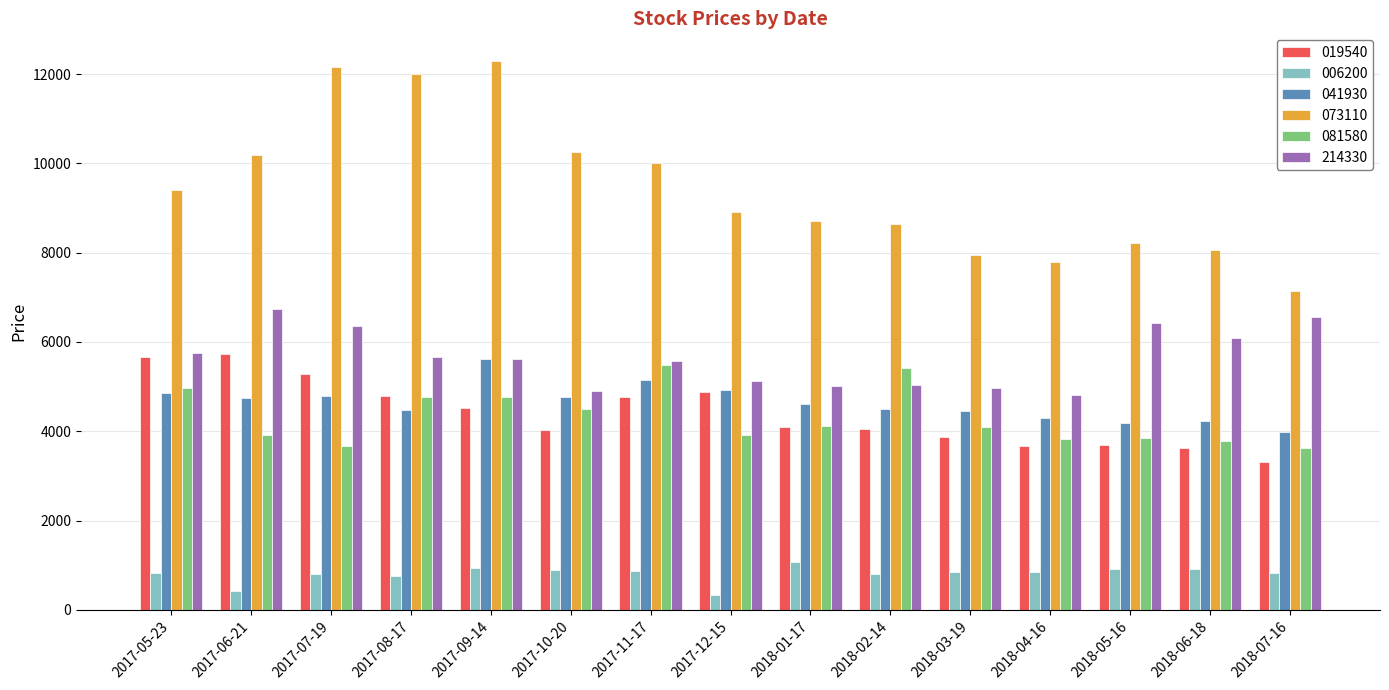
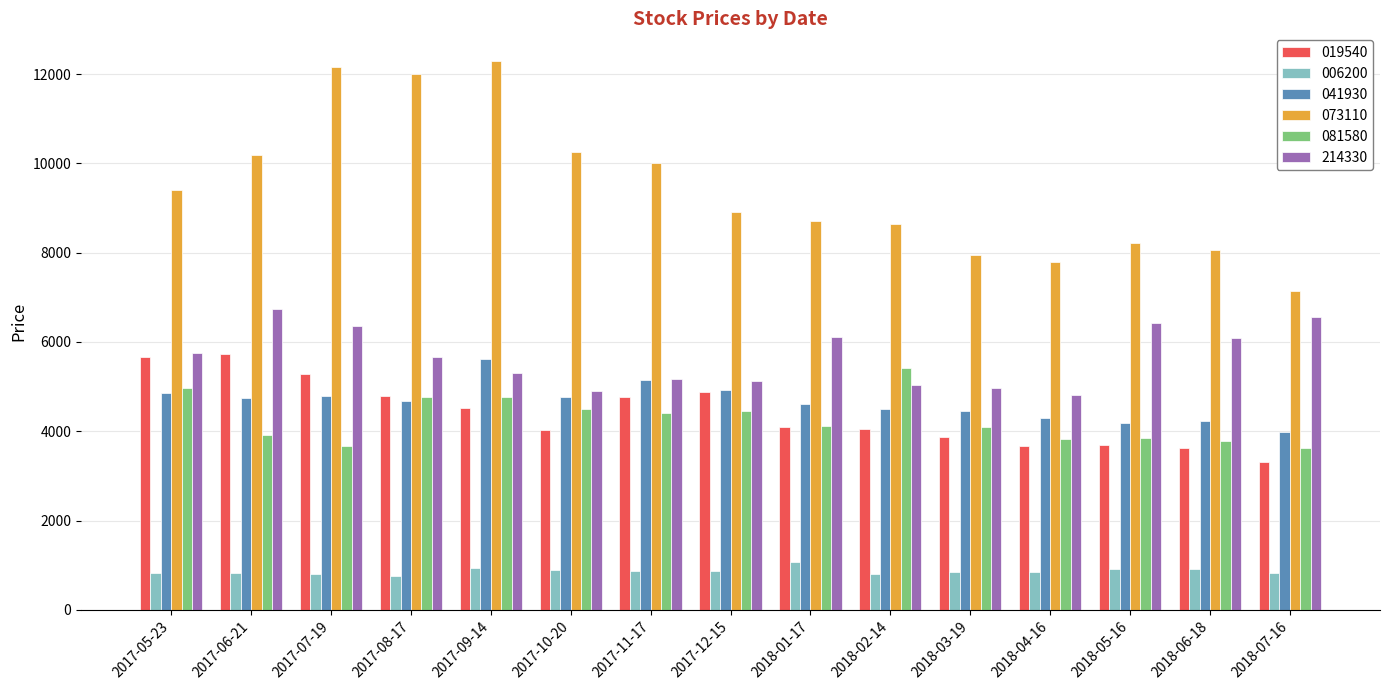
  {
    "019540": {
      "2017-05-23": 5700,
      "2017-06-21": 5700,
      "2017-07-19": 5300,
      "2017-08-17": 4800,
      "2017-09-14": 4500,
      "2017-10-20": 4000,
      "2017-11-17": 4800,
      "2017-12-15": 4900,
      "2018-01-17": 4100,
      "2018-02-14": 4100,
      "2018-03-19": 3900,
      "2018-04-16": 3700,
      "2018-05-16": 3700,
      "2018-06-18": 3600,
      "2018-07-16": 3300
    },
    "006200": {
      "2017-05-23": 800,
-     "2017-06-21": 400,
+     "2017-06-21": 800,
      "2017-07-19": 800,
      "2017-08-17": 800,
      "2017-09-14": 900,
      "2017-10-20": 900,
      "2017-11-17": 900,
-     "2017-12-15": 300,
+     "2017-12-15": 900,
      "2018-01-17": 1100,
      "2018-02-14": 800,
      "2018-03-19": 800,
      "2018-04-16": 800,
      "2018-05-16": 900,
      "2018-06-18": 900,
      "2018-07-16": 800
    },
    "041930": {
      "2017-05-23": 4900,
      "2017-06-21": 4700,
      "2017-07-19": 4800,
-     "2017-08-17": 4500,
+     "2017-08-17": 4700,
      "2017-09-14": 5600,
      "2017-10-20": 4800,
      "2017-11-17": 5100,
      "2017-12-15": 4900,
      "2018-01-17": 4600,
      "2018-02-14": 4500,
      "2018-03-19": 4400,
      "2018-04-16": 4300,
      "2018-05-16": 4200,
      "2018-06-18": 4200,
      "2018-07-16": 4000
    },
    "073110": {
      "2017-05-23": 9400,
      "2017-06-21": 10200,
      "2017-07-19": 12200,
      "2017-08-17": 12000,
      "2017-09-14": 12300,
      "2017-10-20": 10300,
      "2017-11-17": 10000,
      "2017-12-15": 8900,
      "2018-01-17": 8700,
      "2018-02-14": 8700,
      "2018-03-19": 7900,
      "2018-04-16": 7800,
      "2018-05-16": 8200,
      "2018-06-18": 8100,
      "2018-07-16": 7200
    },
    "081580": {
      "2017-05-23": 5000,
      "2017-06-21": 3900,
      "2017-07-19": 3700,
      "2017-08-17": 4800,
      "2017-09-14": 4800,
      "2017-10-20": 4500,
-     "2017-11-17": 5500,
-     "2017-12-15": 3900,
+     "2017-11-17": 4400,
+     "2017-12-15": 4500,
      "2018-01-17": 4100,
      "2018-02-14": 5400,
      "2018-03-19": 4100,
      "2018-04-16": 3800,
      "2018-05-16": 3900,
      "2018-06-18": 3800,
      "2018-07-16": 3600
    },
    "214330": {
      "2017-05-23": 5800,
      "2017-06-21": 6700,
      "2017-07-19": 6400,
      "2017-08-17": 5700,
-     "2017-09-14": 5600,
+     "2017-09-14": 5300,
      "2017-10-20": 4900,
-     "2017-11-17": 5600,
+     "2017-11-17": 5200,
      "2017-12-15": 5100,
-     "2018-01-17": 5000,
+     "2018-01-17": 6100,
      "2018-02-14": 5000,
      "2018-03-19": 5000,
      "2018-04-16": 4800,
      "2018-05-16": 6400,
      "2018-06-18": 6100,
      "2018-07-16": 6600
    }
  }
